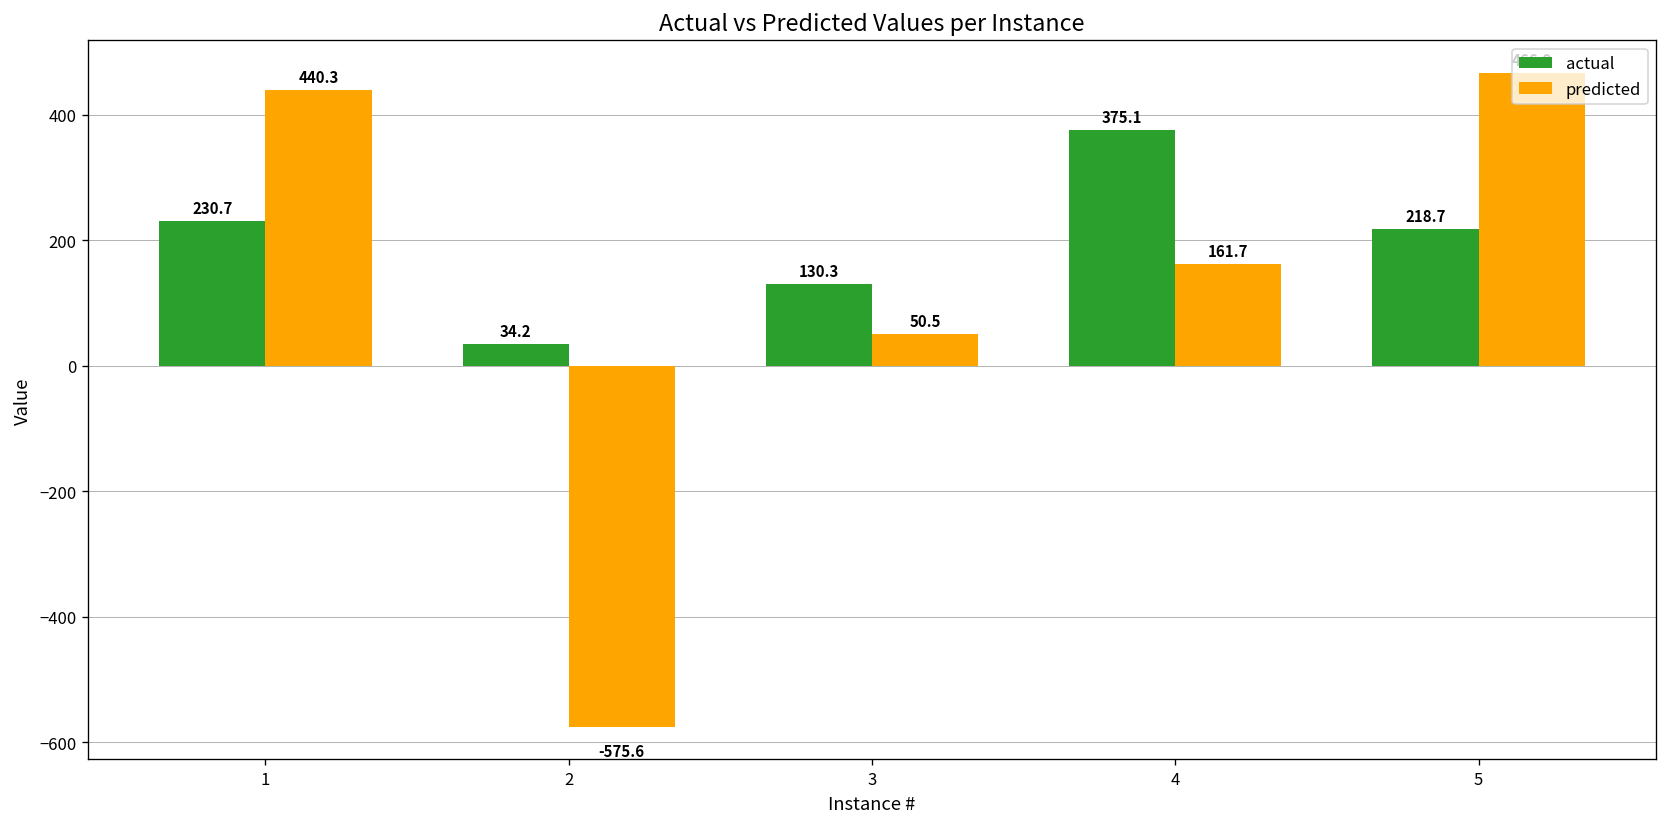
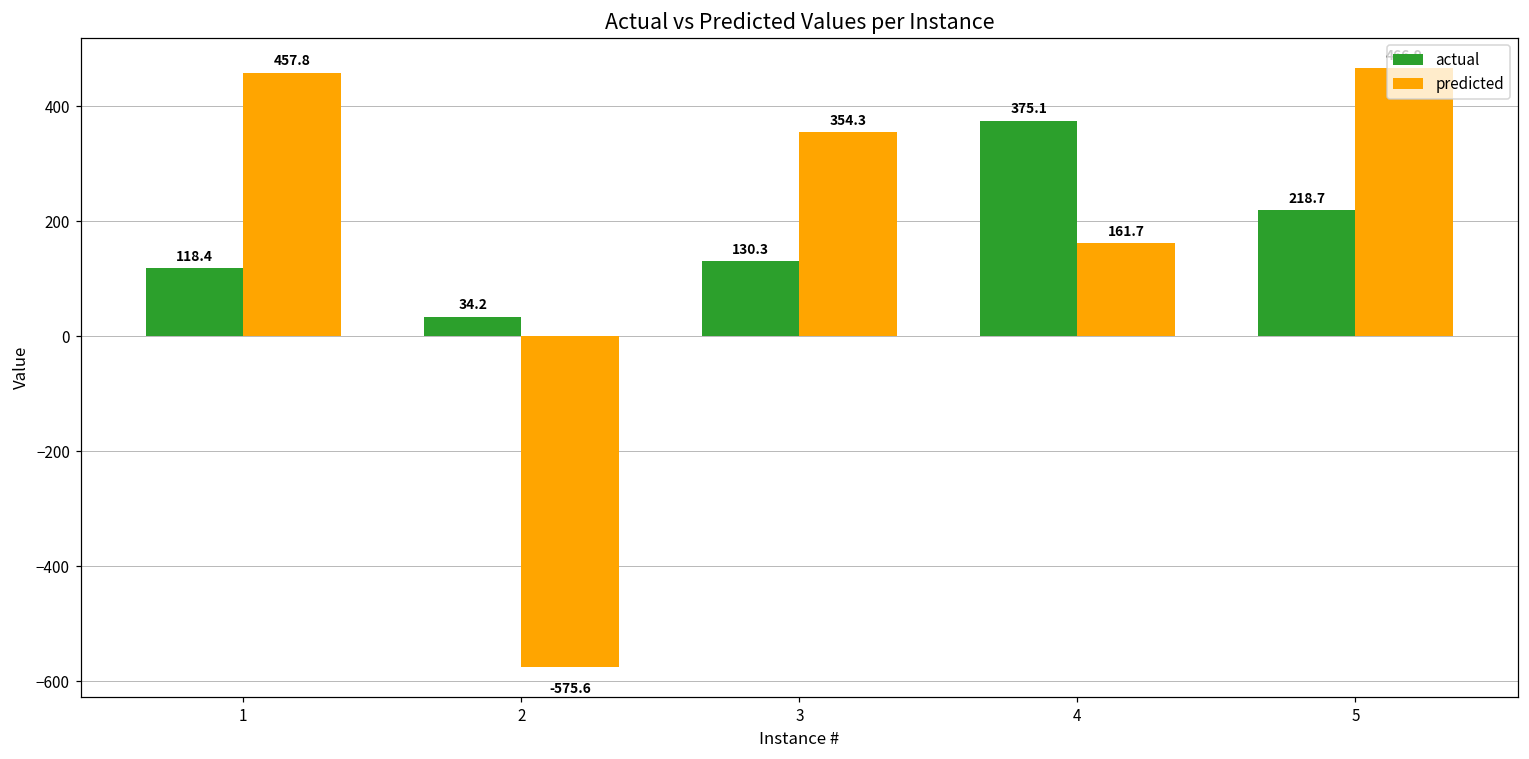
  {
    "actual": {
-     "1": 230.7,
+     "1": 118.4,
      "2": 34.2,
      "3": 130.3,
      "4": 375.1,
      "5": 218.7
    },
    "predicted": {
-     "1": 440.3,
+     "1": 457.8,
      "2": -575.6,
-     "3": 50.5,
+     "3": 354.3,
      "4": 161.7
    }
  }
